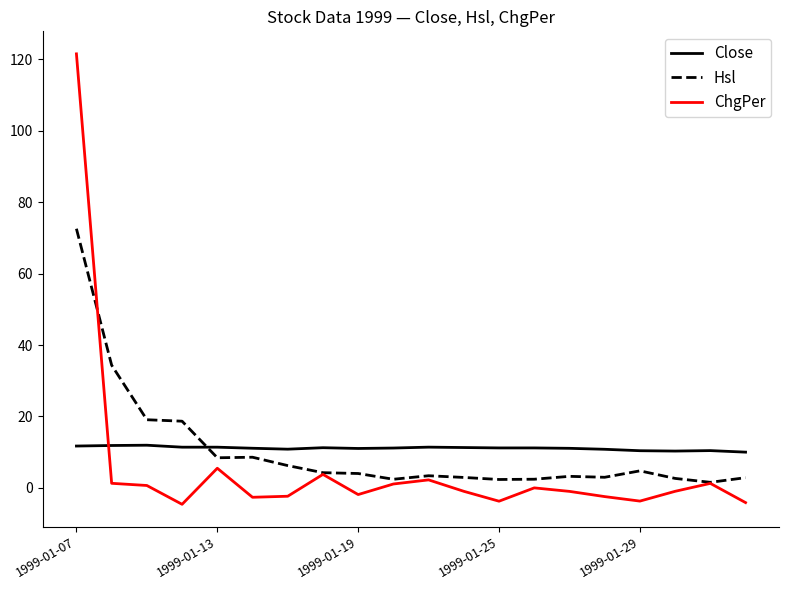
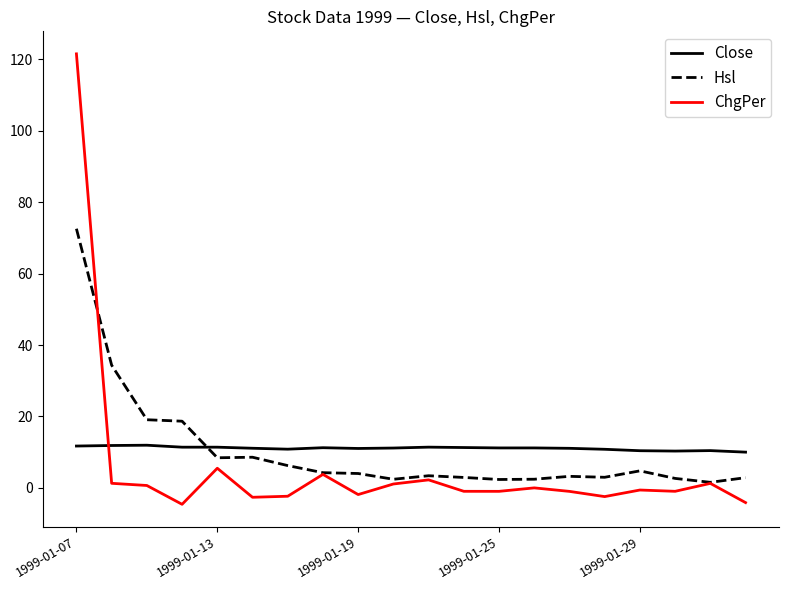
  {
    "ChgPer": {
      "1999-01-07": 122,
      "1999-01-13": 6,
      "1999-01-19": -2,
-     "1999-01-25": -4,
-     "1999-01-29": -4
+     "1999-01-25": -1,
+     "1999-01-29": -1
    }
  }
